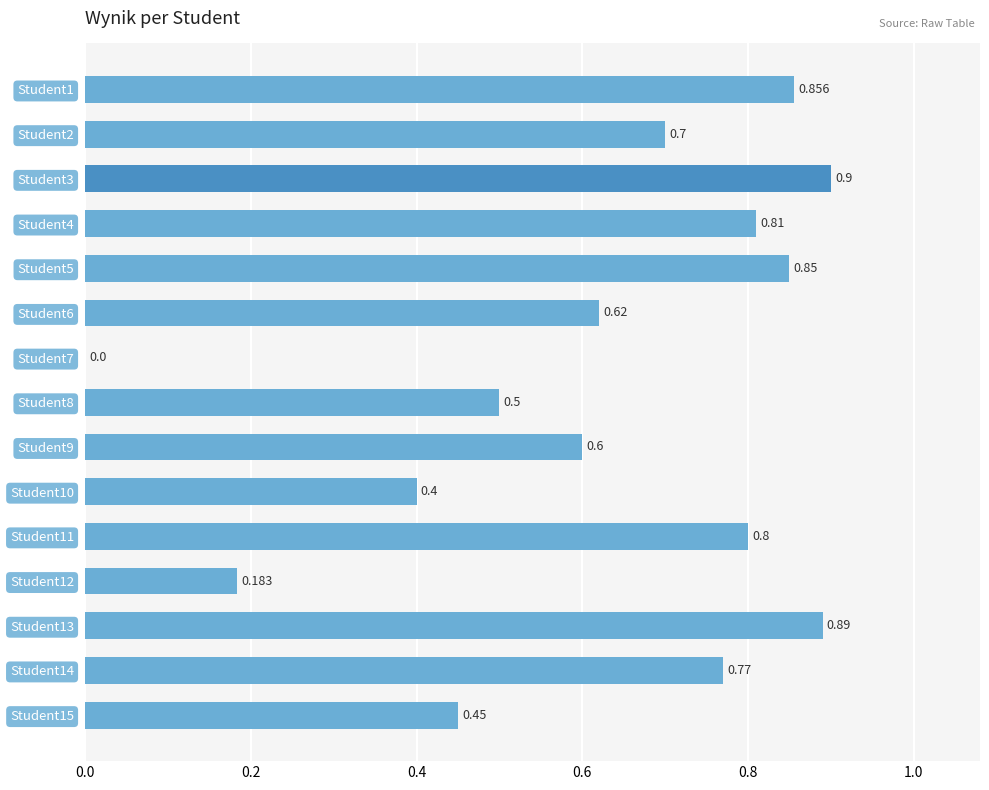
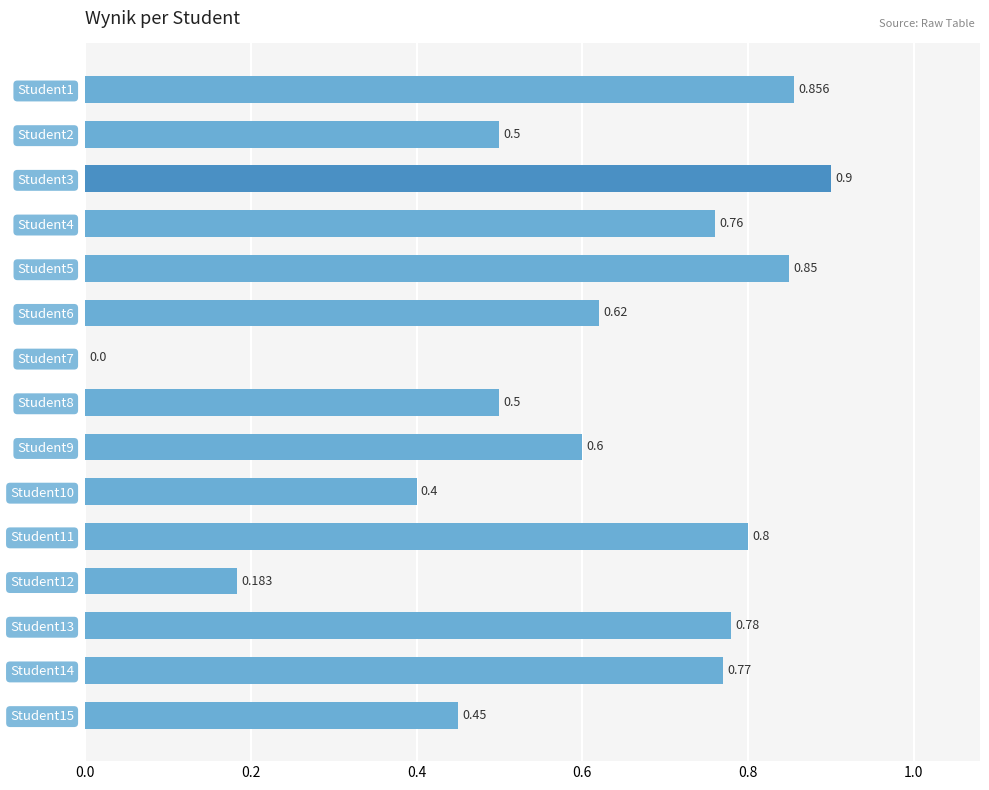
  {
    "Student1": 0.856,
-   "Student2": 0.7,
+   "Student2": 0.5,
    "Student3": 0.9,
-   "Student4": 0.81,
+   "Student4": 0.76,
    "Student5": 0.85,
    "Student6": 0.62,
    "Student7": 0.0,
    "Student8": 0.5,
    "Student9": 0.6,
    "Student10": 0.4,
    "Student11": 0.8,
    "Student12": 0.183,
-   "Student13": 0.89,
+   "Student13": 0.78,
    "Student14": 0.77,
    "Student15": 0.45
  }
